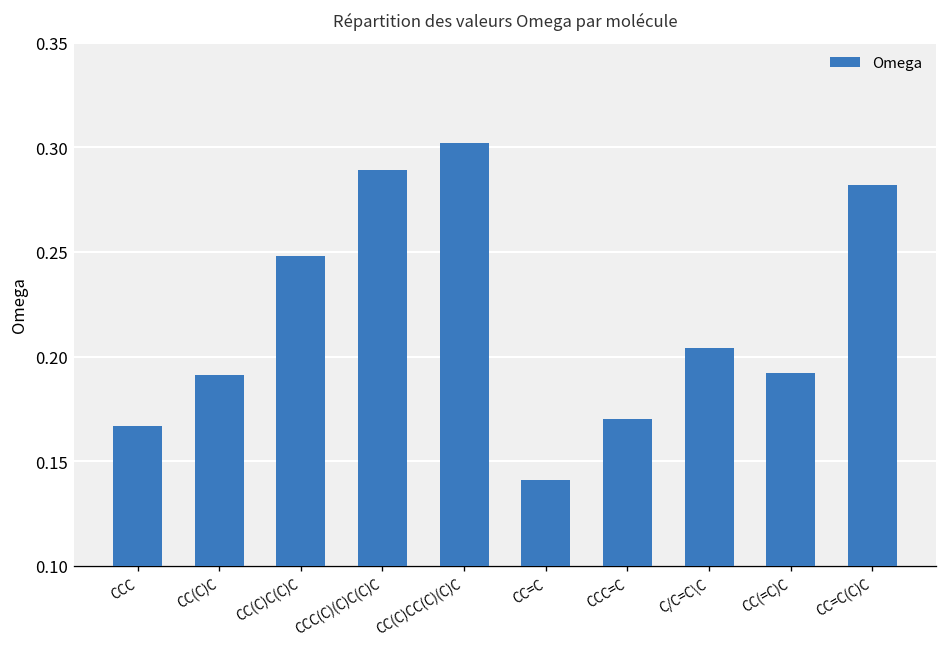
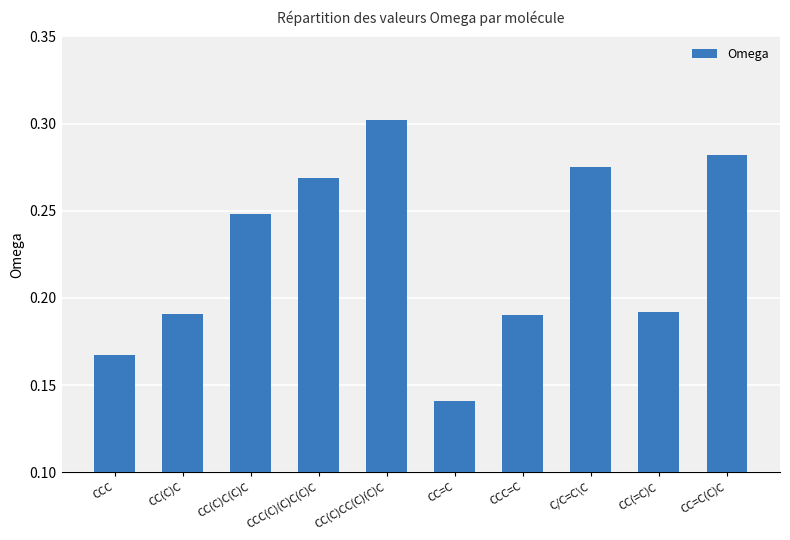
  {
    "CCC": 0.167,
    "CC(C)C": 0.191,
    "CC(C)C(C)C": 0.248,
-   "CCC(C)(C)C(C)C": 0.289,
+   "CCC(C)(C)C(C)C": 0.269,
    "CC(C)CC(C)(C)C": 0.302,
    "CC=C": 0.141,
-   "CCC=C": 0.17,
-   "C/C=C\\C": 0.204,
+   "CCC=C": 0.19,
+   "C/C=C\\C": 0.275,
    "CC(=C)C": 0.192,
    "CC=C(C)C": 0.282
  }
